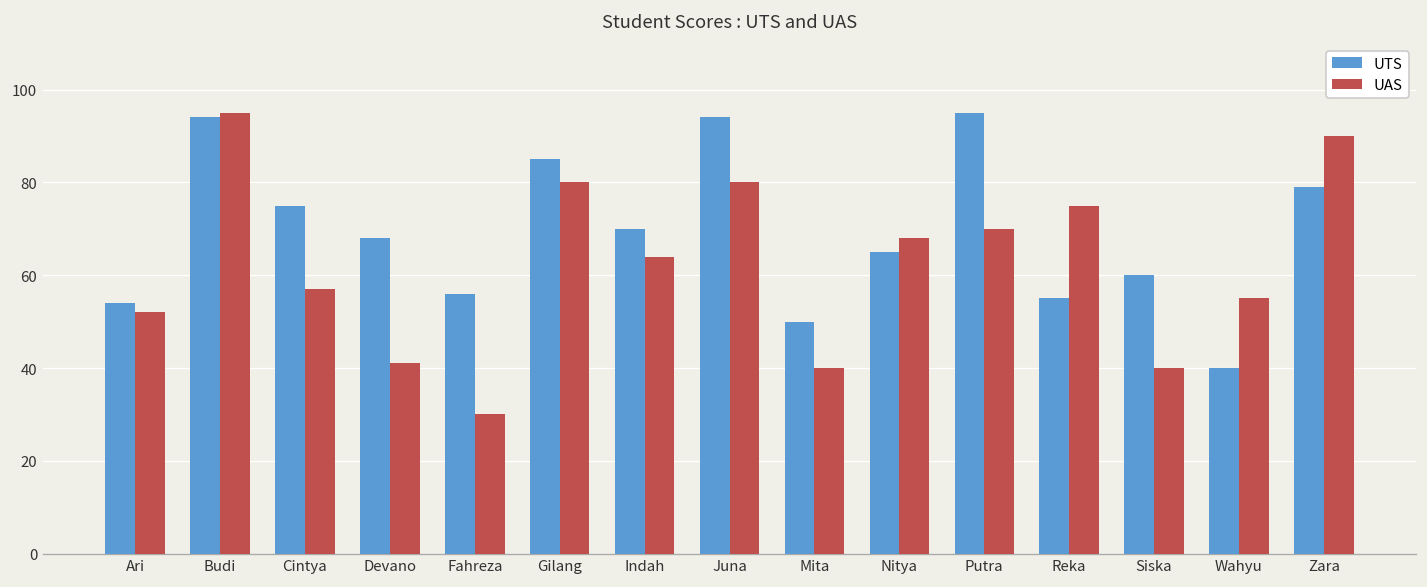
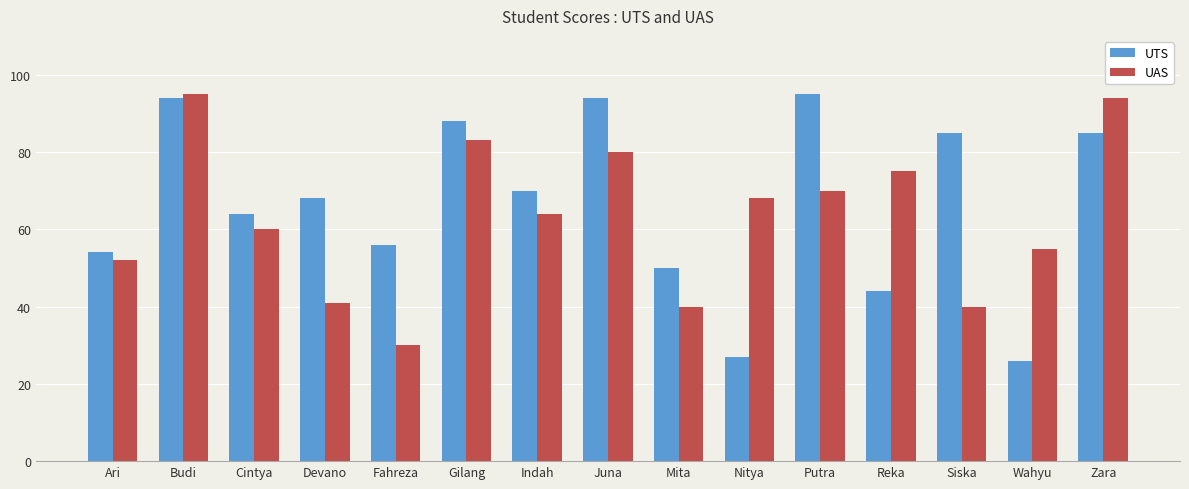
  {
    "UTS": {
      "Ari": 54,
      "Budi": 94,
-     "Cintya": 75,
+     "Cintya": 64,
      "Devano": 68,
      "Fahreza": 56,
-     "Gilang": 85,
+     "Gilang": 88,
      "Indah": 70,
      "Juna": 94,
      "Mita": 50,
-     "Nitya": 65,
+     "Nitya": 27,
      "Putra": 95,
-     "Reka": 55,
-     "Siska": 60,
-     "Wahyu": 40,
-     "Zara": 79
+     "Reka": 44,
+     "Siska": 85,
+     "Wahyu": 26,
+     "Zara": 85
    },
    "UAS": {
      "Ari": 52,
      "Budi": 95,
-     "Cintya": 57,
+     "Cintya": 60,
      "Devano": 41,
      "Fahreza": 30,
-     "Gilang": 80,
+     "Gilang": 83,
      "Indah": 64,
      "Juna": 80,
      "Mita": 40,
      "Nitya": 68,
      "Putra": 70,
      "Reka": 75,
      "Siska": 40,
      "Wahyu": 55,
-     "Zara": 90
+     "Zara": 94
    }
  }
